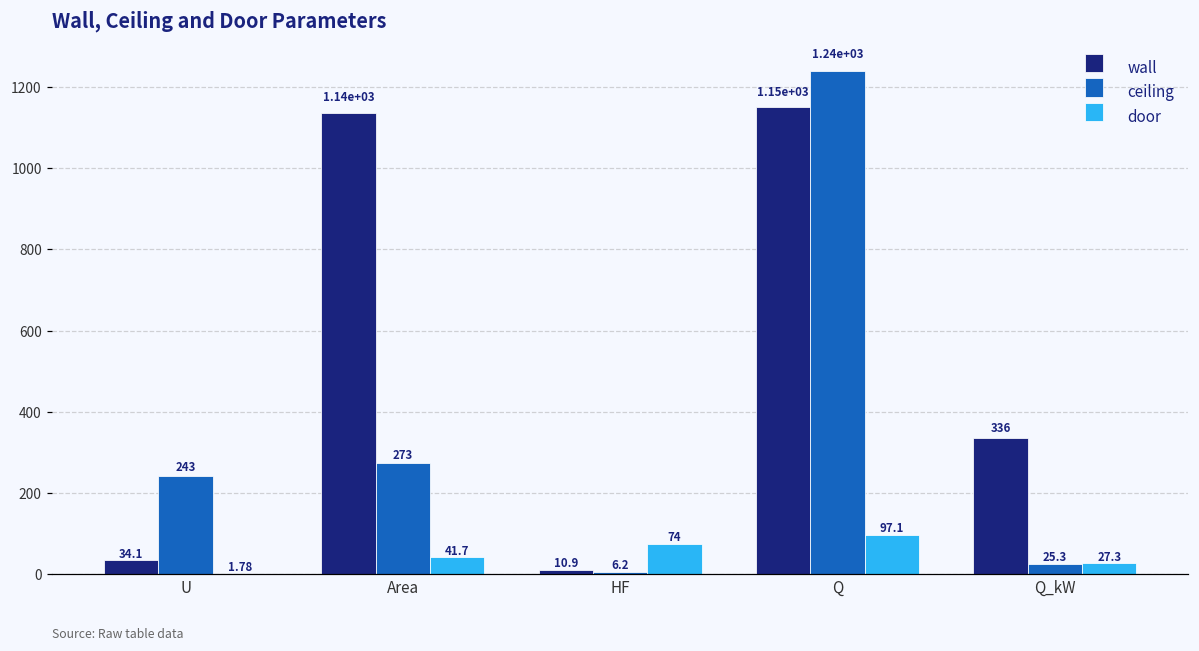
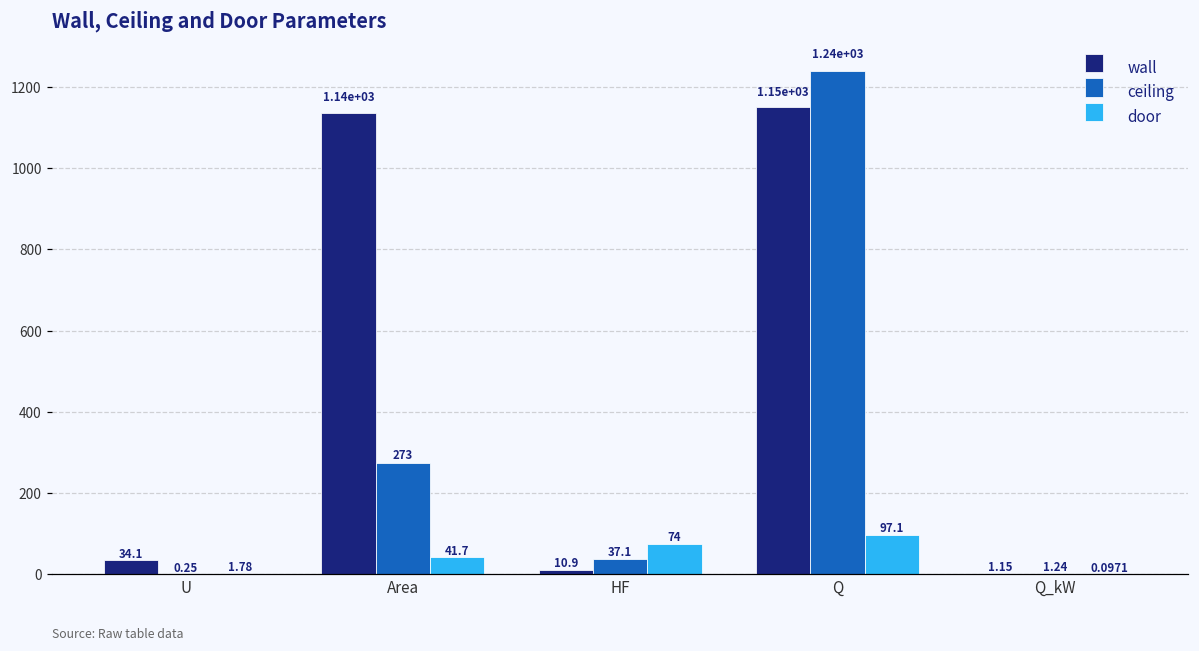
  {
    "wall": {
      "U": "34.1",
      "HF": "10.9",
-     "Q_kW": "336"
+     "Q_kW": "1.15"
    },
    "ceiling": {
-     "U": "243",
+     "U": "0.25",
      "Area": "273",
-     "HF": "6.2",
+     "HF": "37.1",
      "Q": "1.24e+03",
-     "Q_kW": "25.3"
+     "Q_kW": "1.24"
    },
    "door": {
      "U": "1.78",
      "Area": "41.7",
      "HF": "74",
      "Q": "97.1",
-     "Q_kW": "27.3"
+     "Q_kW": "0.0971"
    }
  }
